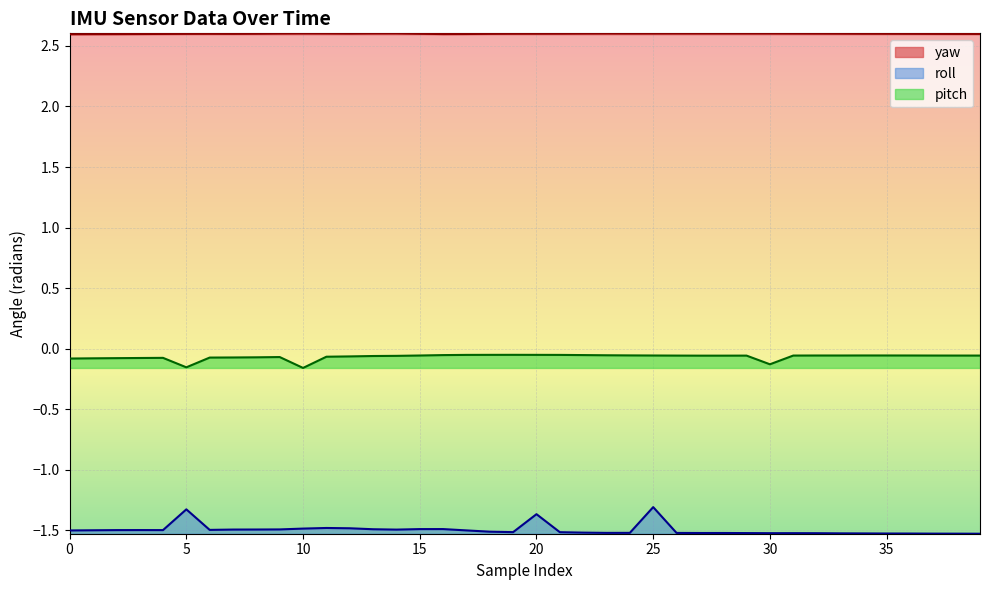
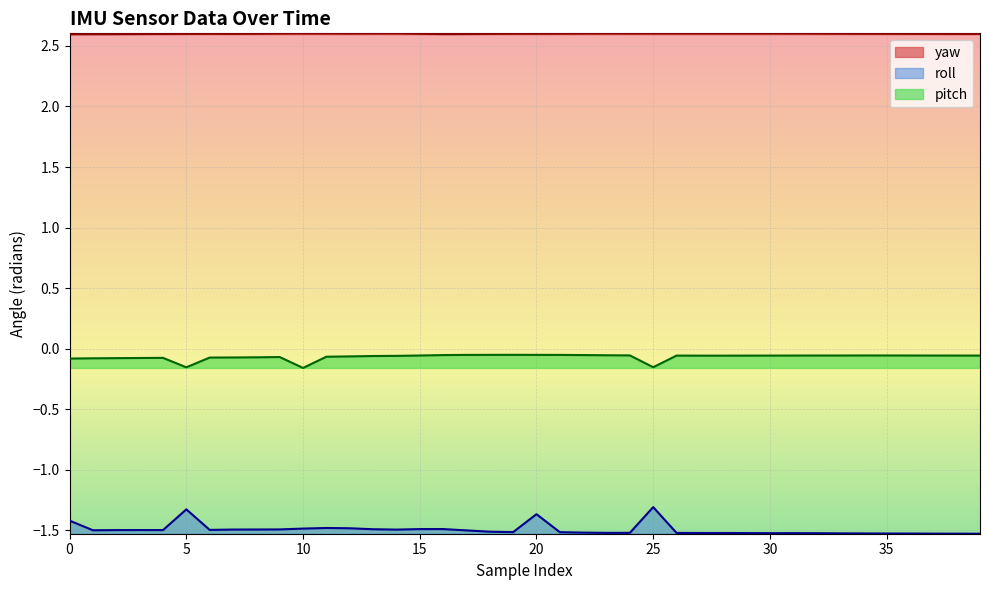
  {
    "yaw": {
      "0": 2.60,
      "5": 2.60,
      "10": 2.60,
      "15": 2.60,
      "20": 2.60,
      "25": 2.60,
      "30": 2.60,
      "35": 2.60
    },
    "roll": {
-     "0": -1.50,
+     "0": -1.42,
      "5": -1.33,
      "10": -1.48,
      "15": -1.49,
      "20": -1.37,
      "25": -1.31,
      "30": -1.52,
      "35": -1.53
    },
    "pitch": {
      "0": -0.08,
      "5": -0.15,
      "10": -0.16,
      "15": -0.06,
      "20": -0.05,
-     "25": -0.06,
-     "30": -0.13,
+     "25": -0.15,
+     "30": -0.06,
      "35": -0.06
    }
  }
